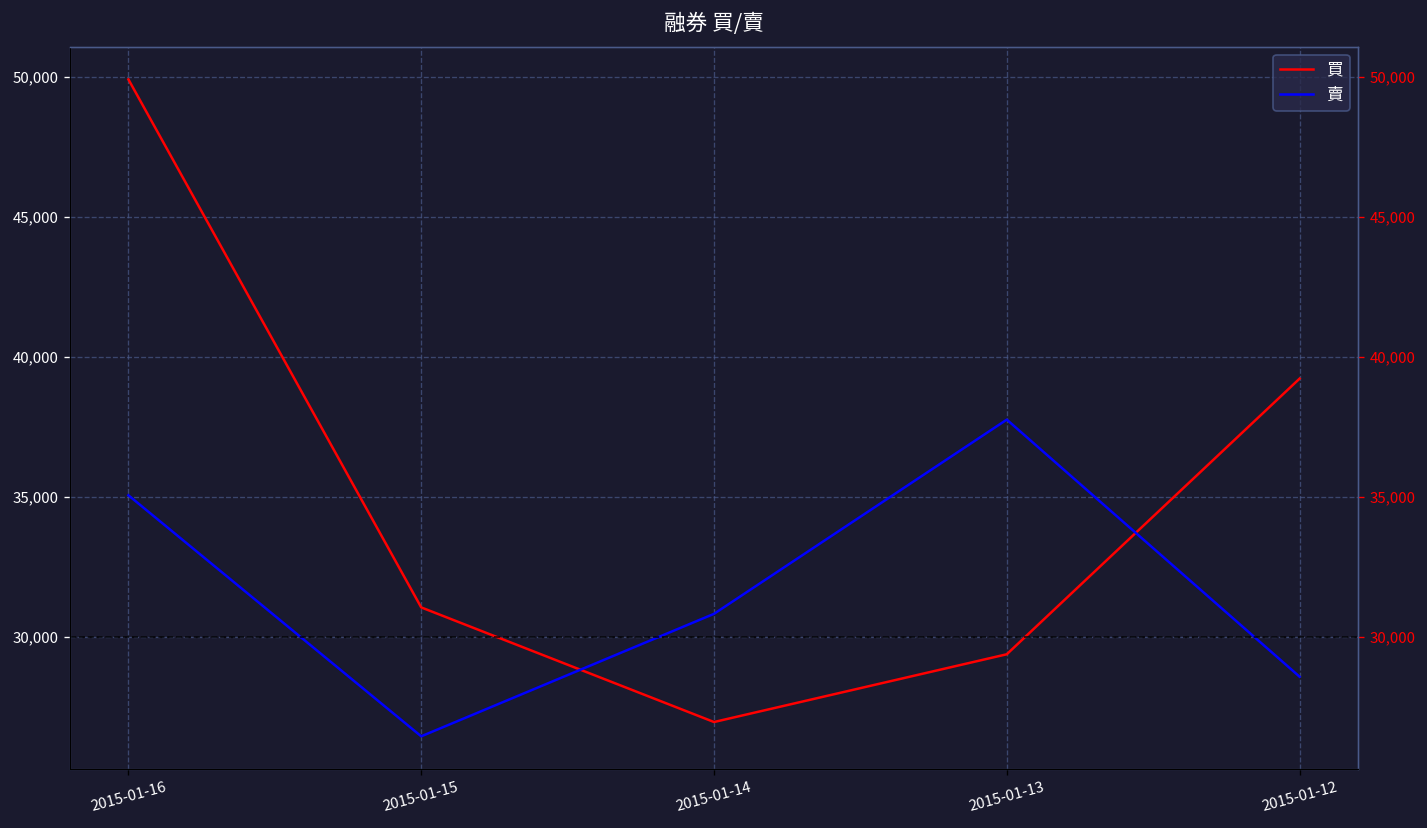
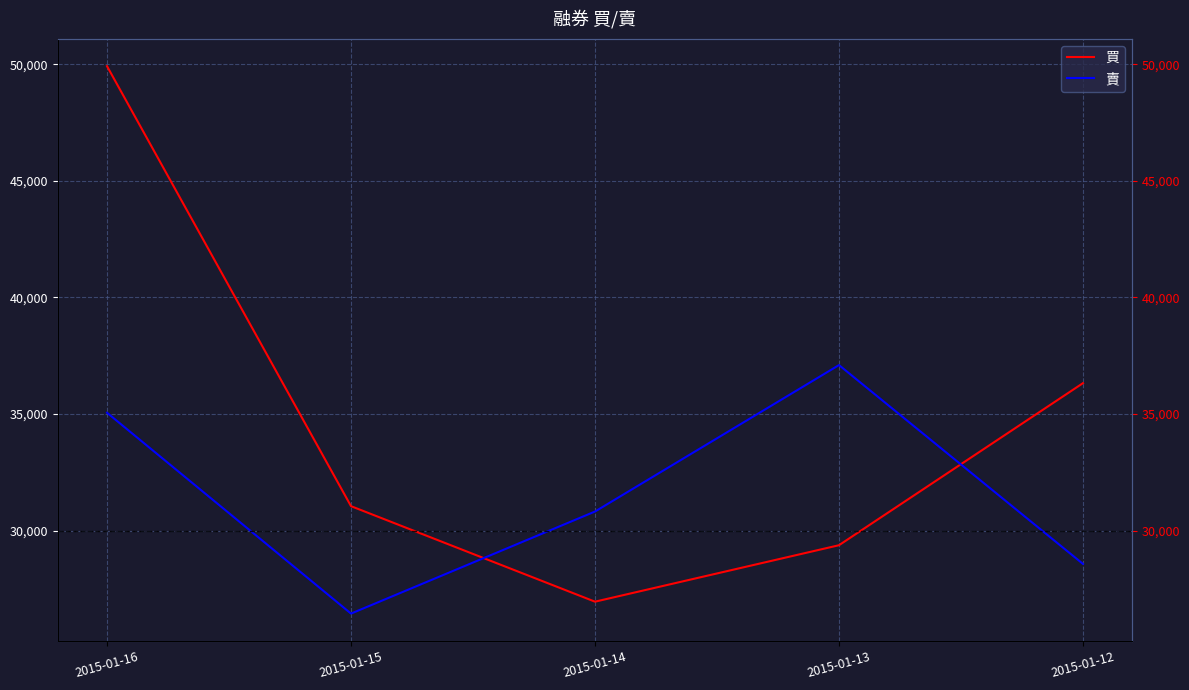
  {
    "買": {
      "2015-01-16": "49,900",
      "2015-01-15": "31,000",
      "2015-01-14": "26,900",
      "2015-01-13": "29,400",
-     "2015-01-12": "39,200"
+     "2015-01-12": "36,300"
    },
    "賣": {
      "2015-01-16": "35,100",
      "2015-01-15": "26,400",
      "2015-01-14": "30,800",
-     "2015-01-13": "37,800",
+     "2015-01-13": "37,100",
      "2015-01-12": "28,600"
    }
  }
